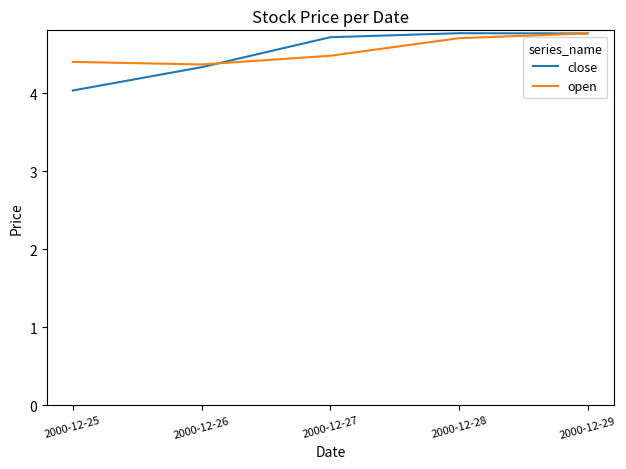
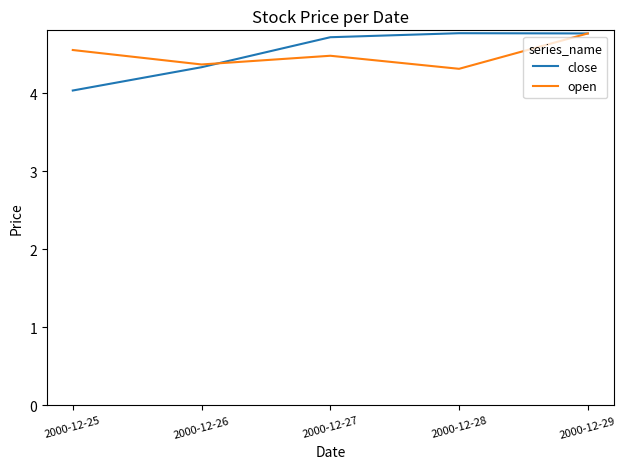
  {
    "close": {
      "2000-12-25": 4.0,
      "2000-12-26": 4.3,
      "2000-12-27": 4.7,
      "2000-12-28": 4.8
    },
    "open": {
-     "2000-12-25": 4.4,
+     "2000-12-25": 4.6,
      "2000-12-26": 4.4,
      "2000-12-27": 4.5,
-     "2000-12-28": 4.7
+     "2000-12-28": 4.3
    }
  }
